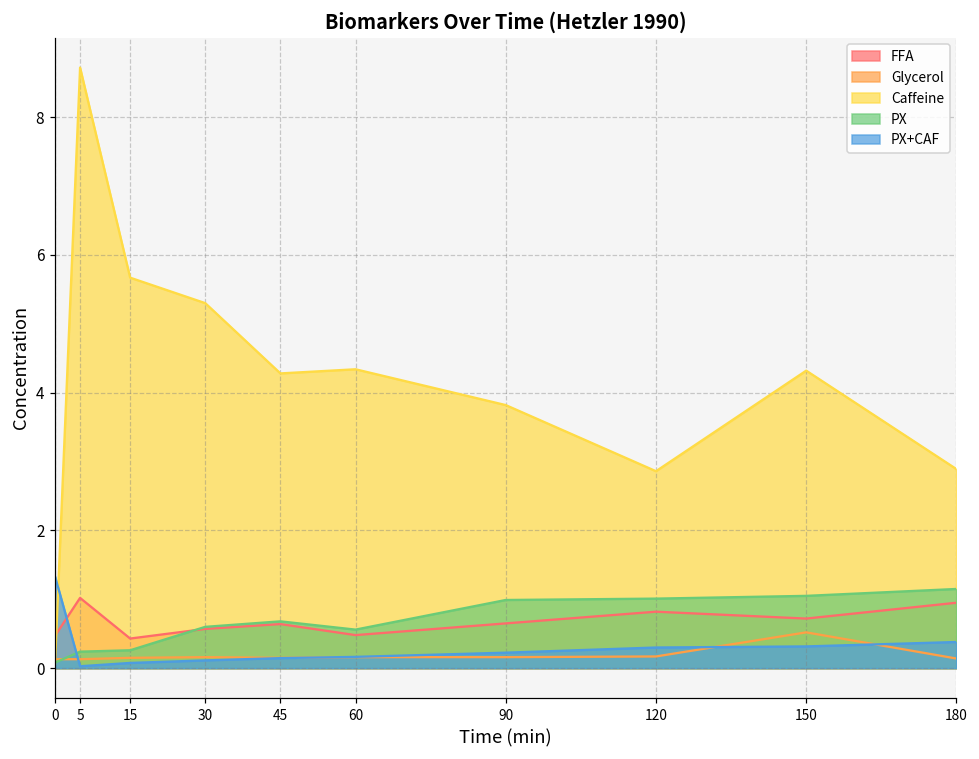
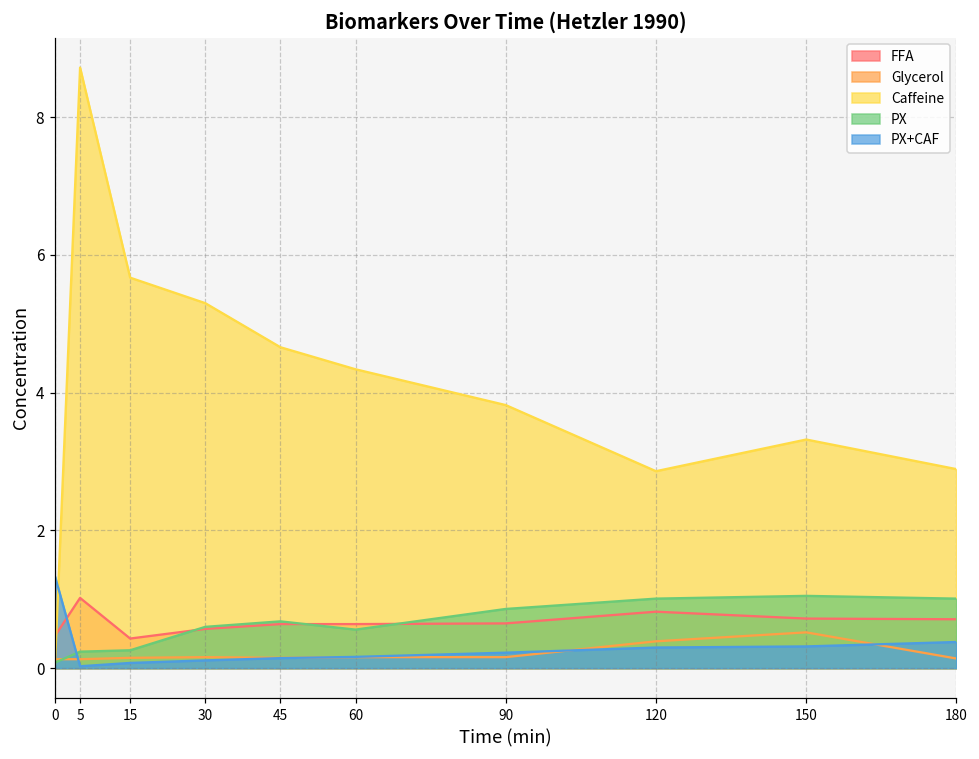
  {
    "FFA": {
      "0": 0.5,
      "5": 1.0,
      "15": 0.4,
      "45": 0.6,
-     "60": 0.5,
+     "60": 0.6,
      "90": 0.7,
      "120": 0.8,
      "150": 0.7,
-     "180": 1.0
+     "180": 0.7
    },
    "Glycerol": {
      "0": 0.1,
      "5": 0.1,
      "15": 0.2,
      "30": 0.2,
      "90": 0.2,
-     "120": 0.2,
+     "120": 0.4,
      "150": 0.5,
      "180": 0.1
    },
    "Caffeine": {
      "5": 8.7,
      "15": 5.7,
      "30": 5.3,
-     "45": 4.3,
+     "45": 4.7,
      "60": 4.3,
      "90": 3.8,
      "120": 2.9,
-     "150": 4.3,
+     "150": 3.3,
      "180": 2.9
    },
    "PX": {
      "5": 0.2,
      "15": 0.3,
      "45": 0.7,
      "60": 0.6,
-     "90": 1.0,
+     "90": 0.9,
      "120": 1.0,
      "150": 1.1,
-     "180": 1.2
+     "180": 1.0
    },
    "PX+CAF": {
      "0": 1.3,
      "5": 0.0,
      "15": 0.1,
      "30": 0.1,
      "90": 0.2,
      "120": 0.3,
      "150": 0.3,
      "180": 0.4
    }
  }
